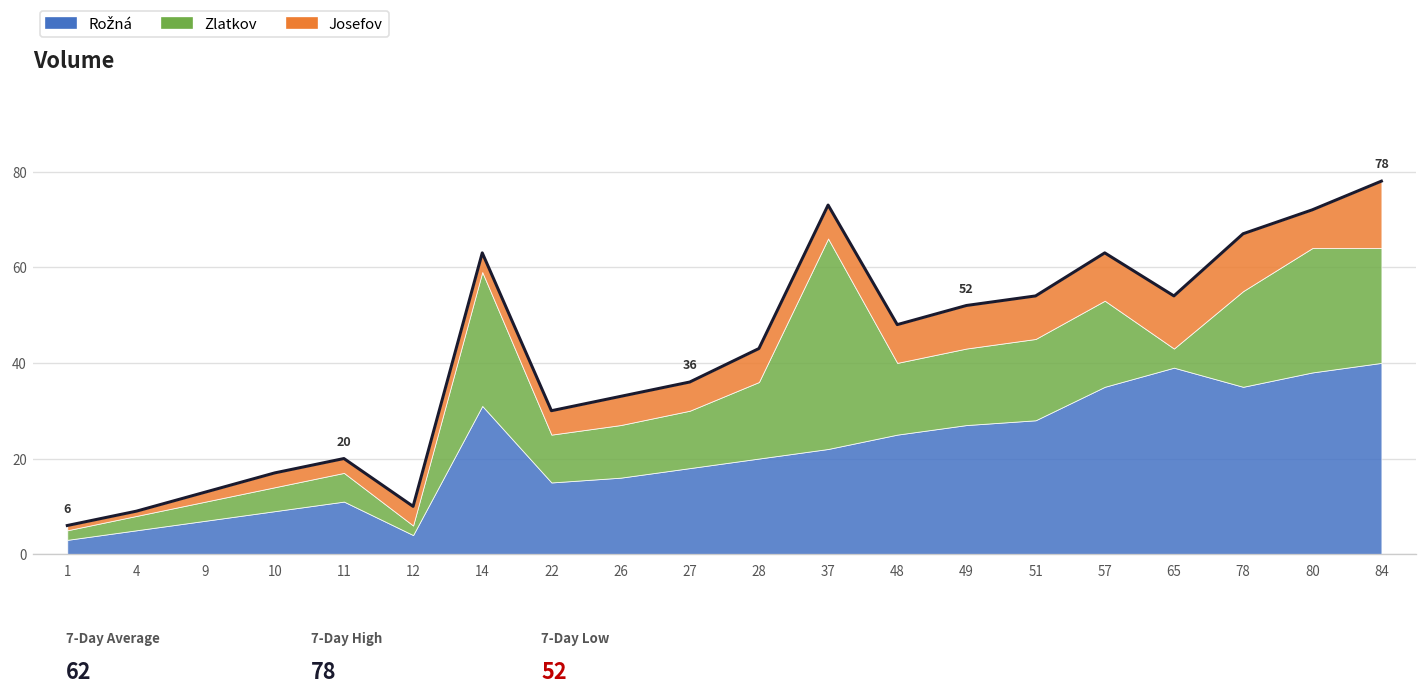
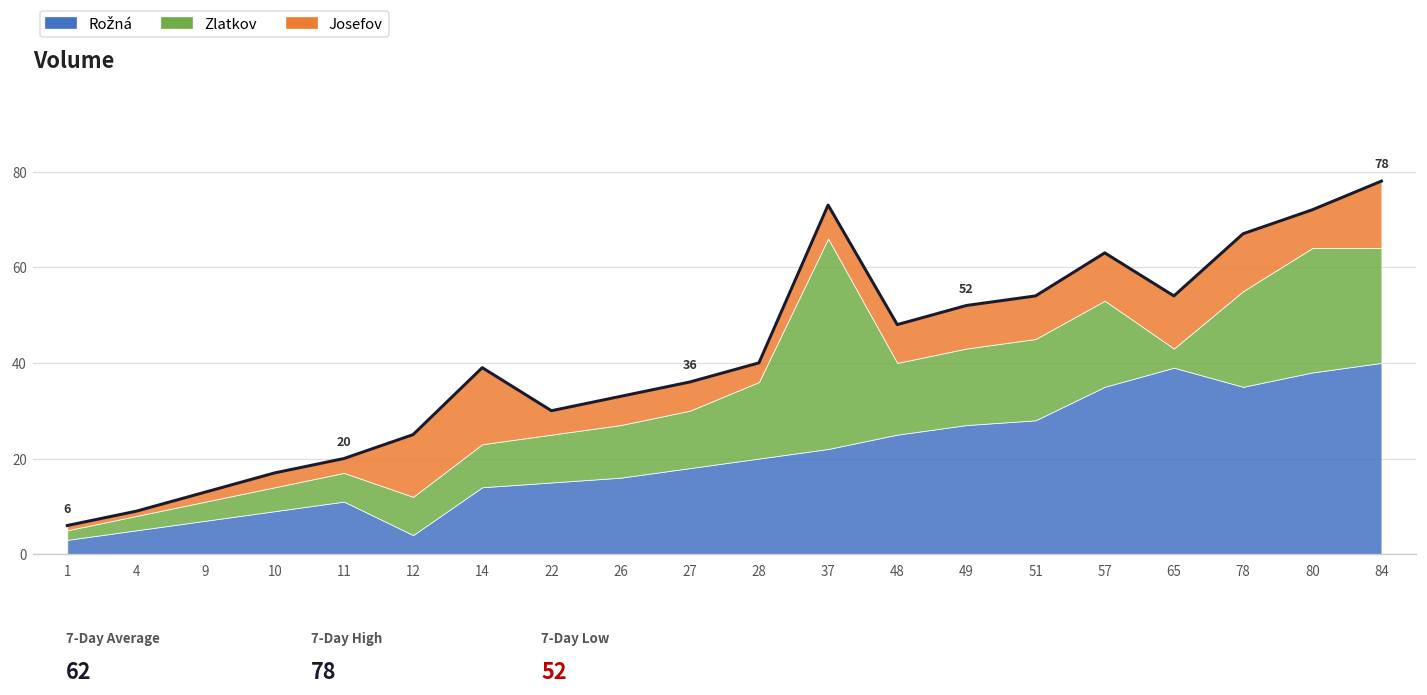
  {
    "Rožná": {
      "1": 3,
      "4": 5,
      "9": 7,
      "10": 9,
      "11": 11,
      "12": 4,
-     "14": 31,
+     "14": 14,
      "22": 15,
      "26": 16,
      "27": 18,
      "28": 20,
      "37": 22,
      "48": 25,
      "49": 27,
      "51": 28,
      "57": 35,
      "65": 39,
      "78": 35,
      "80": 38,
      "84": 40
    },
    "Zlatkov": {
      "1": 2,
      "4": 3,
      "9": 4,
      "10": 5,
      "11": 6,
-     "12": 2,
-     "14": 28,
+     "12": 8,
+     "14": 9,
      "22": 10,
      "26": 11,
      "27": 12,
      "28": 16,
      "37": 44,
      "48": 15,
      "49": 16,
      "51": 17,
      "57": 18,
      "65": 4,
      "78": 20,
      "80": 26,
      "84": 24
    },
    "Josefov": {
      "4": 1,
      "9": 2,
      "10": 3,
-     "12": 4,
-     "14": 4,
+     "12": 13,
+     "14": 16,
      "22": 5,
      "26": 6,
-     "28": 7,
+     "28": 4,
      "37": 7,
      "48": 8,
      "51": 9,
      "57": 10,
      "65": 11,
      "78": 12,
      "80": 8
    }
  }
